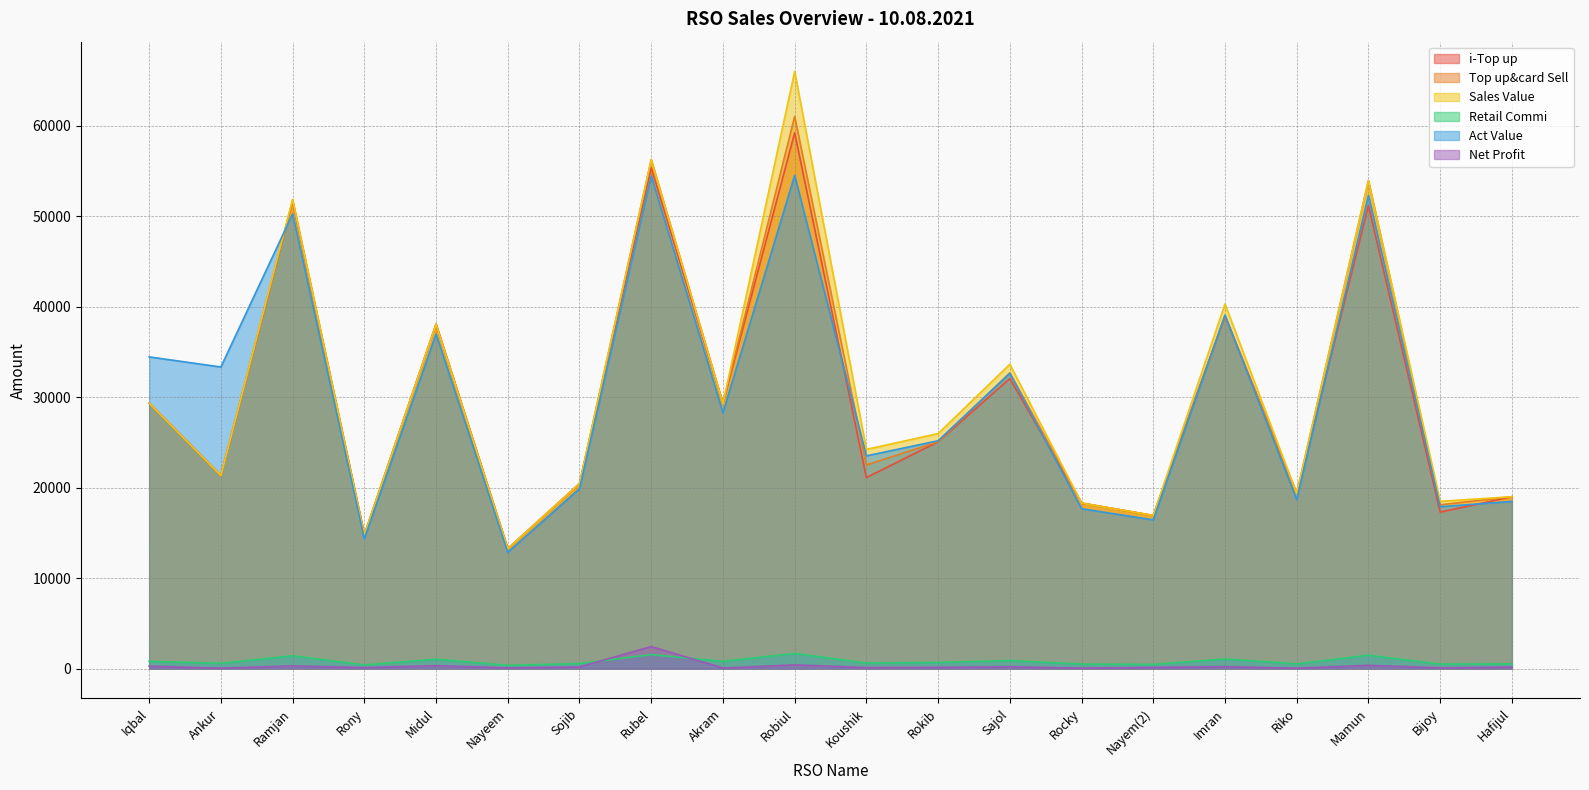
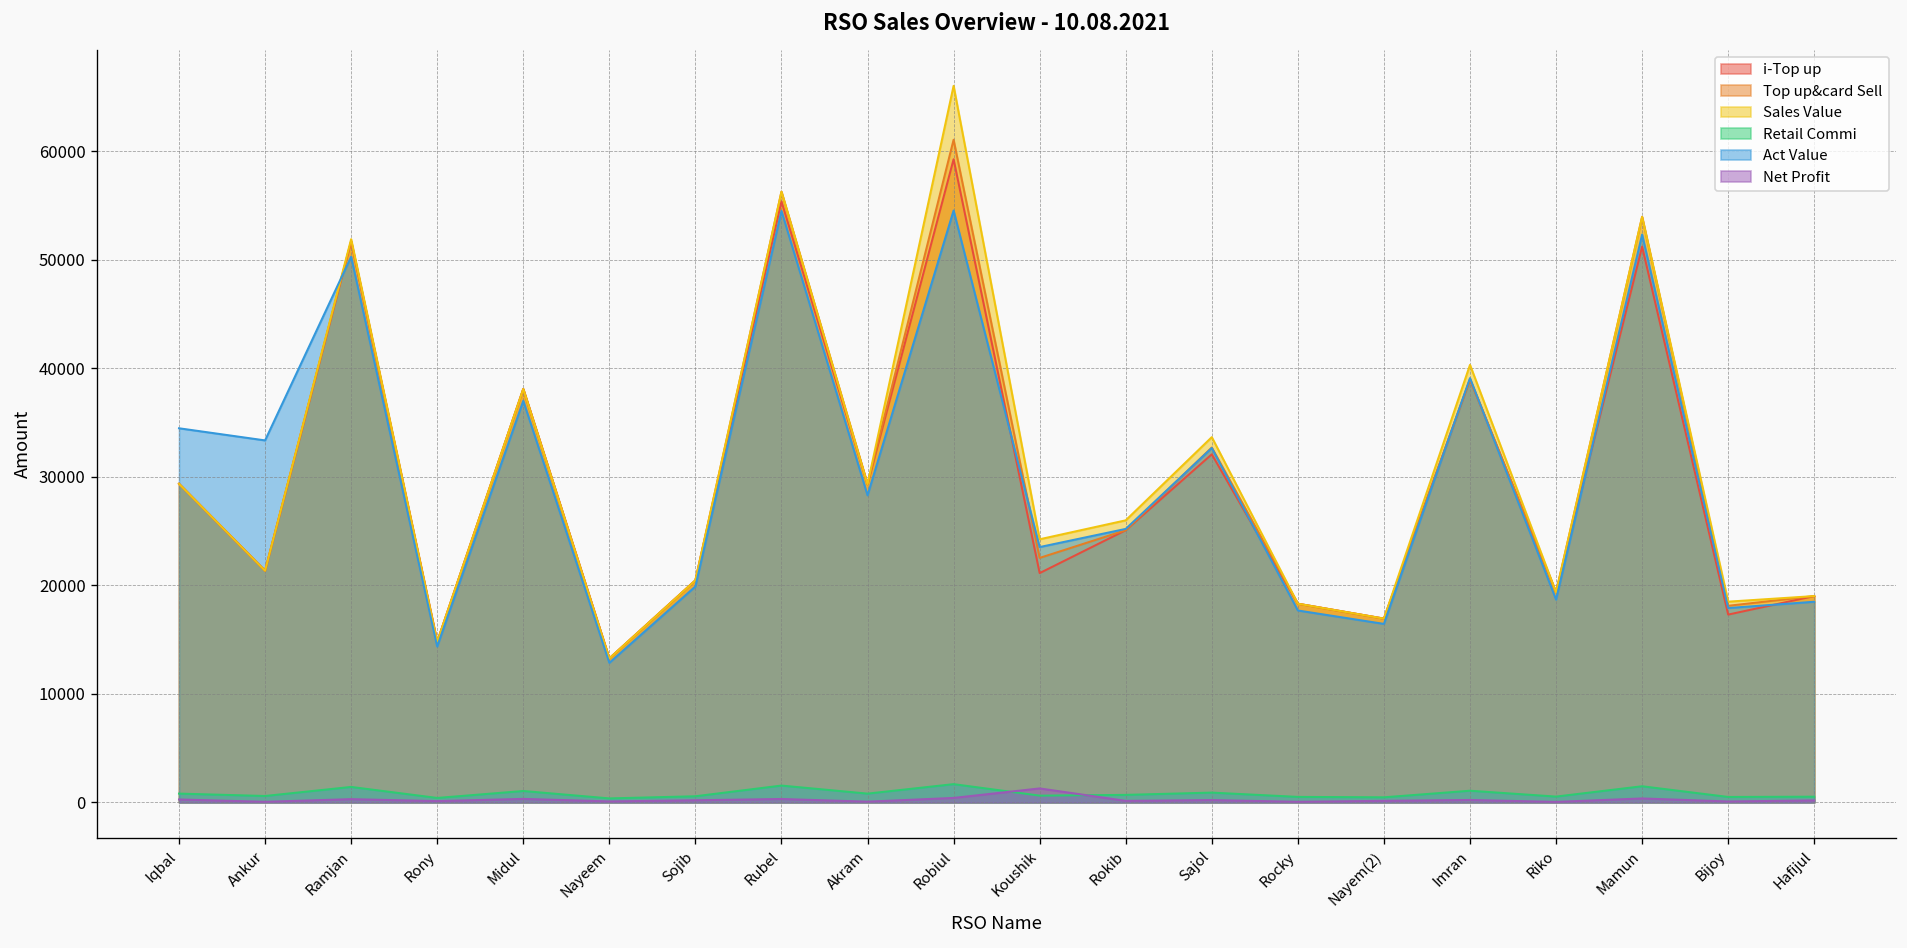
  {
    "Retail Commi": {
      "Iqbal": 1000,
      "Ankur": 1000,
      "Ramjan": 1000,
      "Rony": 0,
      "Midul": 1000,
      "Sojib": 1000,
      "Rubel": 2000,
      "Akram": 1000,
      "Robiul": 2000,
      "Koushik": 1000,
      "Rokib": 1000,
      "Sajol": 1000,
      "Rocky": 1000,
      "Nayem(2)": 0,
      "Imran": 1000,
      "Riko": 1000,
      "Mamun": 1000,
      "Bijoy": 0,
      "Hafijul": 1000
    },
    "Act Value": {
      "Iqbal": 34000,
      "Ankur": 33000,
      "Ramjan": 50000,
      "Rony": 14000,
      "Midul": 37000,
      "Nayeem": 13000,
      "Sojib": 20000,
      "Rubel": 54000,
      "Akram": 28000,
      "Robiul": 55000,
      "Koushik": 24000,
      "Rocky": 18000,
      "Nayem(2)": 16000,
      "Riko": 19000,
      "Mamun": 52000,
      "Hafijul": 18000
    },
    "Net Profit": {
      "Iqbal": 0,
      "Ankur": 0,
      "Ramjan": 0,
      "Rony": 0,
      "Midul": 0,
      "Sojib": 0,
-     "Rubel": 2000,
+     "Rubel": 0,
      "Akram": 0,
      "Robiul": 0,
-     "Koushik": 0,
+     "Koushik": 1000,
      "Rokib": 0,
      "Sajol": 0,
      "Rocky": 0,
      "Nayem(2)": 0,
      "Imran": 0,
      "Riko": 0,
      "Mamun": 0,
      "Bijoy": 0,
      "Hafijul": 0
    }
  }
